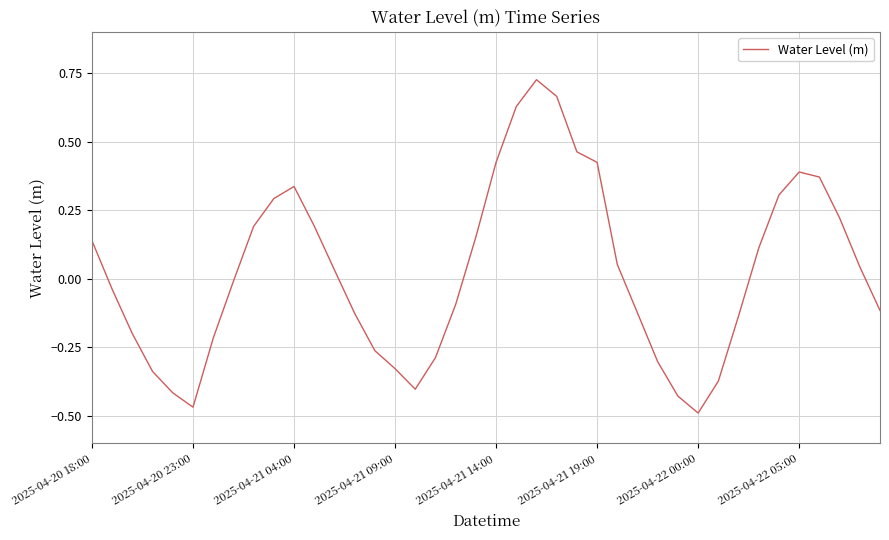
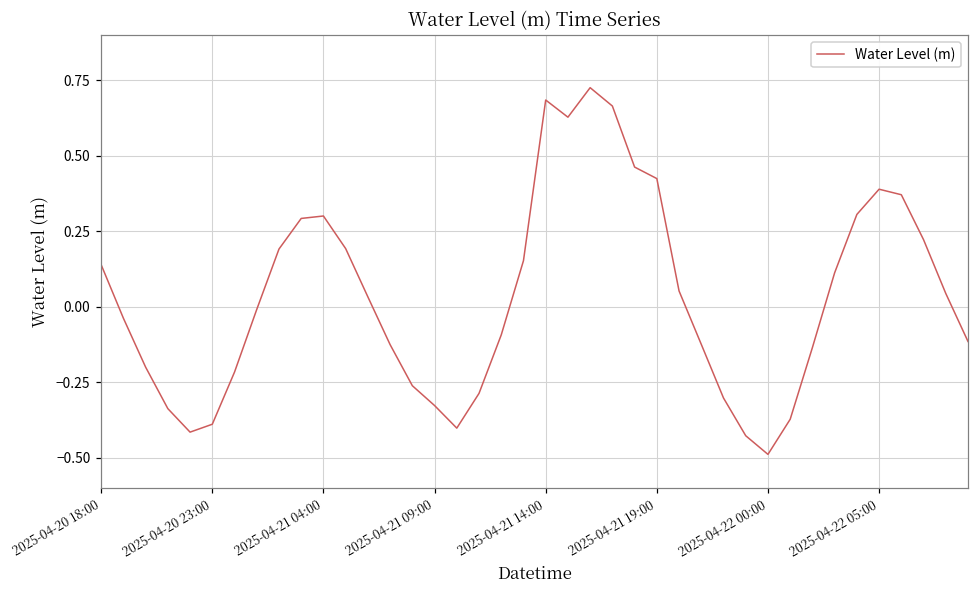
  {
    "2025-04-20 18:00": 0.14,
-   "2025-04-20 23:00": -0.47,
-   "2025-04-21 04:00": 0.34,
+   "2025-04-20 23:00": -0.39,
+   "2025-04-21 04:00": 0.30,
    "2025-04-21 09:00": -0.33,
-   "2025-04-21 14:00": 0.42,
+   "2025-04-21 14:00": 0.68,
    "2025-04-21 19:00": 0.42,
    "2025-04-22 00:00": -0.49,
    "2025-04-22 05:00": 0.39
  }
